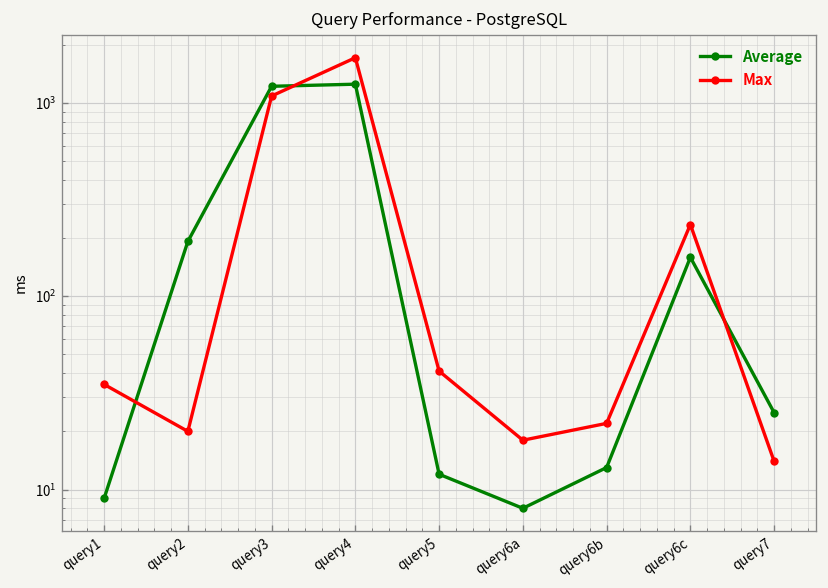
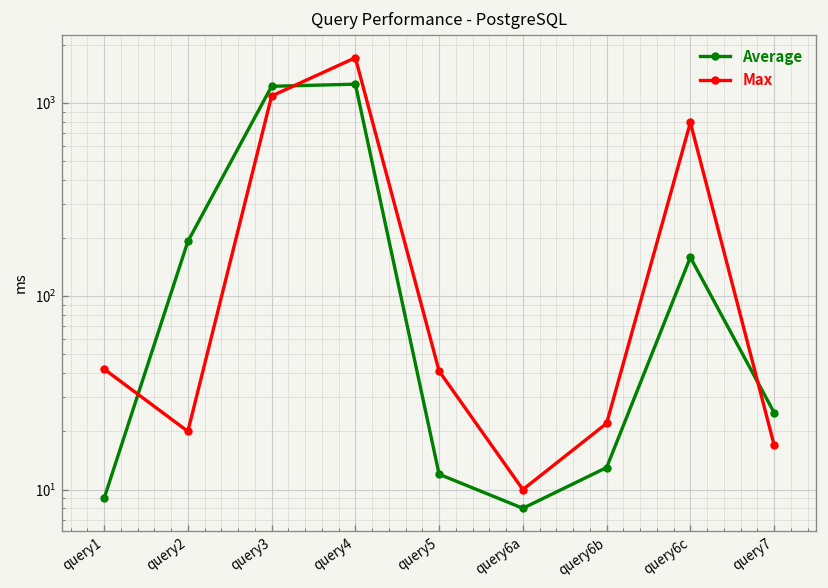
  {
    "Average": {
      "query1": 9,
      "query2": 190,
      "query3": 1200,
      "query4": 1300,
      "query5": 12,
      "query6a": 8,
      "query6b": 13,
      "query6c": 160,
      "query7": 25
    },
    "Max": {
-     "query1": 35,
+     "query1": 42,
      "query2": 20,
      "query3": 1100,
      "query4": 1700,
      "query5": 41,
-     "query6a": 18,
+     "query6a": 10,
      "query6b": 22,
-     "query6c": 240,
-     "query7": 14
+     "query6c": 800,
+     "query7": 17
    }
  }
